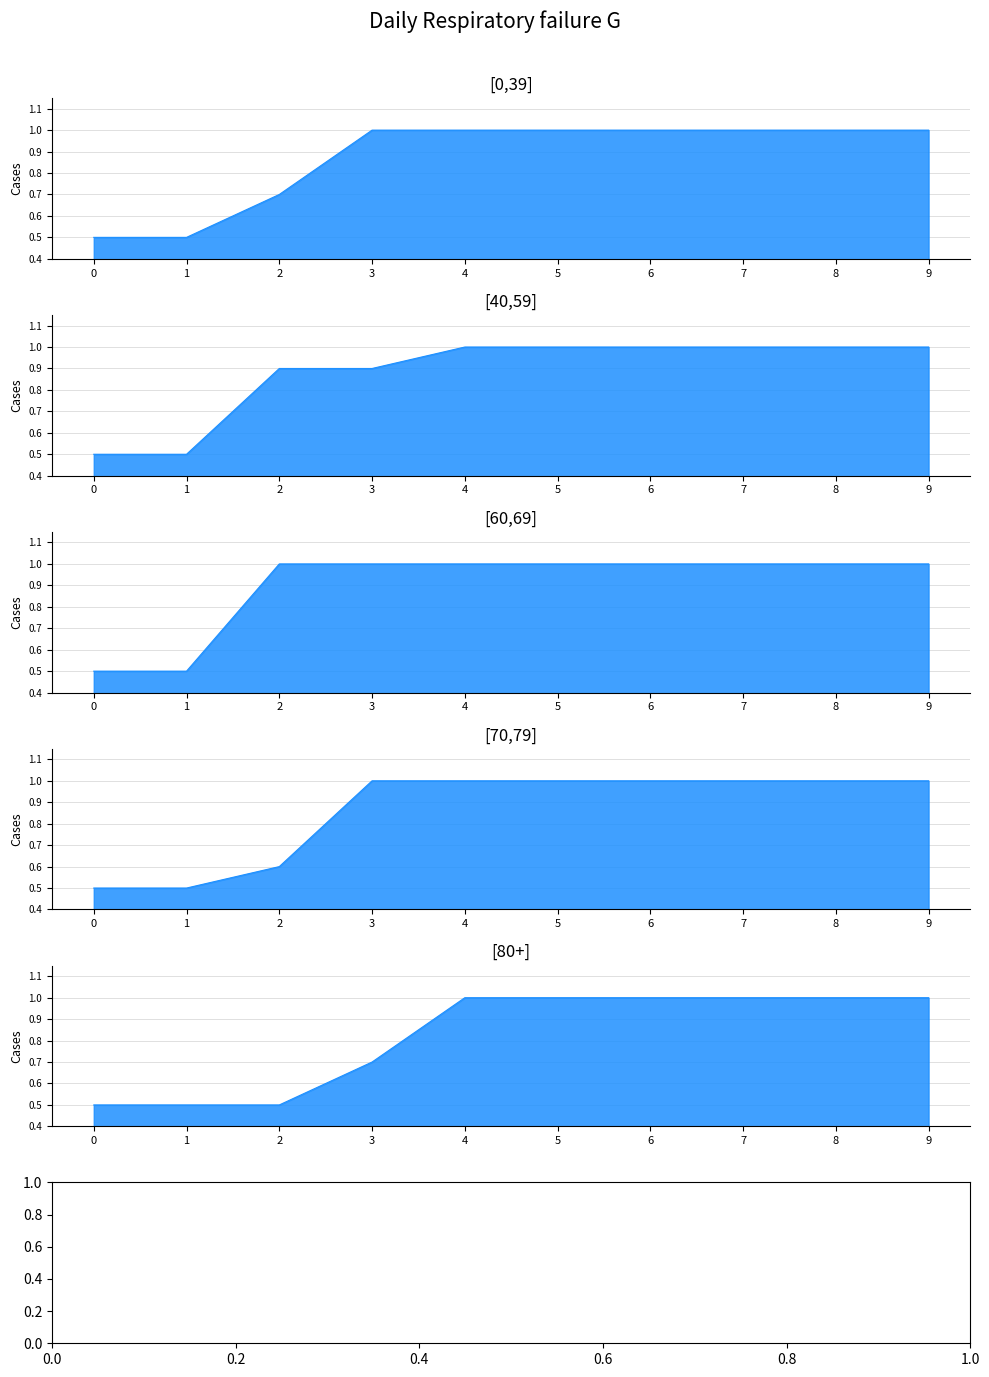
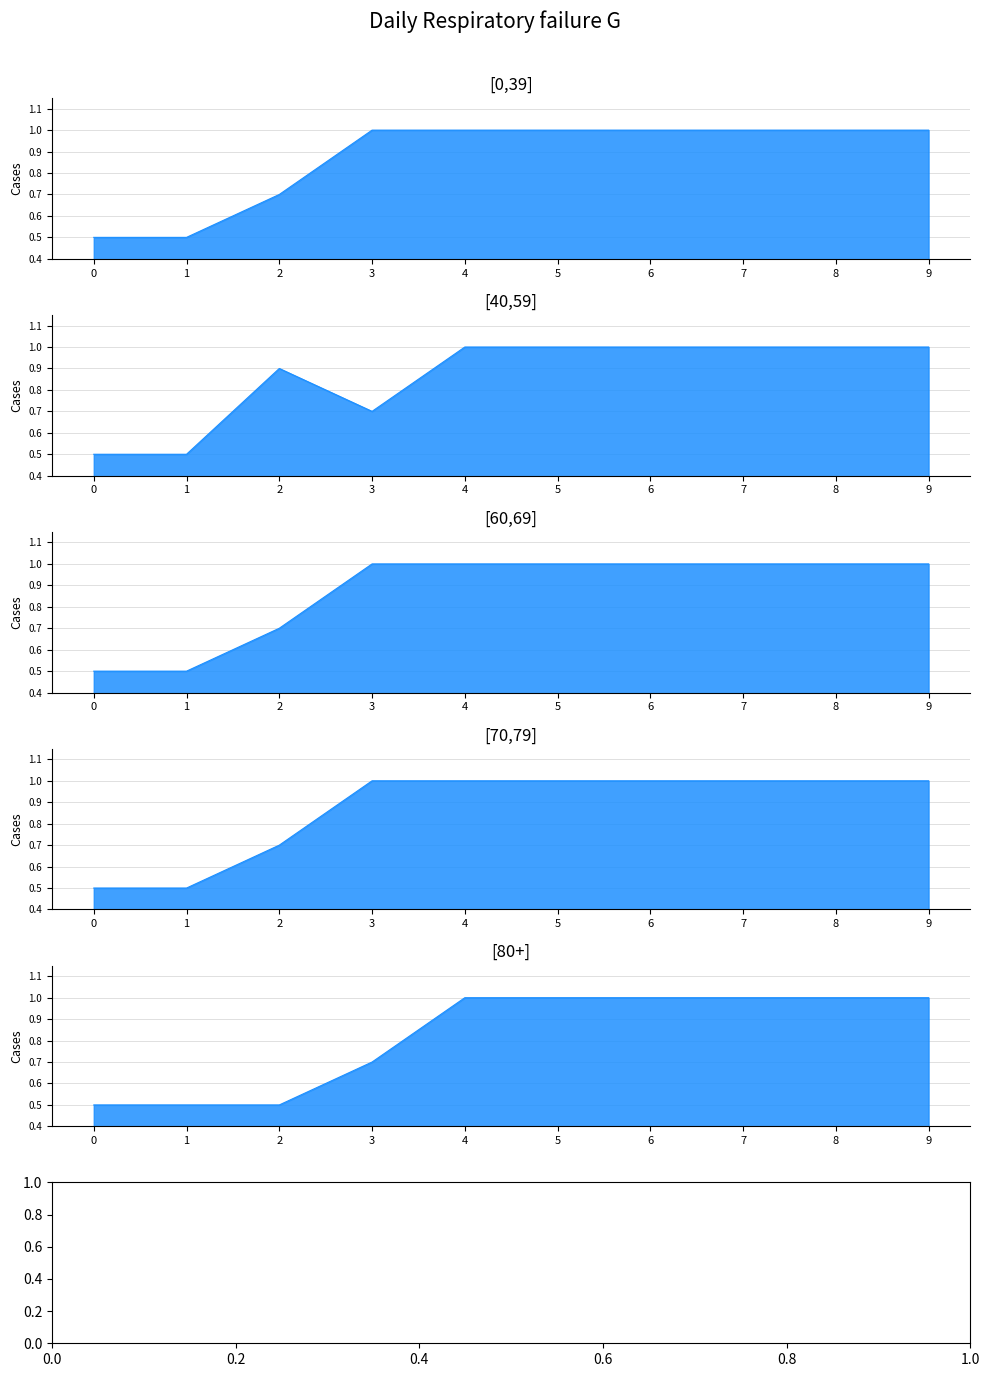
  {
    "[0,39]": {
      "0": 0.50,
      "1": 0.50,
      "2": 0.70,
      "3": 1.00,
      "4": 1.00,
      "5": 1.00,
      "6": 1.00,
      "7": 1.00,
      "8": 1.00,
      "9": 1.00
    },
    "[40,59]": {
      "0": 0.5,
      "1": 0.5,
      "2": 0.9,
-     "3": 0.9,
+     "3": 0.7,
      "4": 1.0,
      "5": 1.0,
      "6": 1.0,
      "7": 1.0,
      "8": 1.0,
      "9": 1.0
    },
    "[60,69]": {
      "0": 0.5,
      "1": 0.5,
-     "2": 1.0,
+     "2": 0.7,
      "3": 1.0,
      "4": 1.0,
      "5": 1.0,
      "6": 1.0,
      "7": 1.0,
      "8": 1.0,
      "9": 1.0
    },
    "[70,79]": {
      "0": 0.5,
      "1": 0.5,
-     "2": 0.6,
+     "2": 0.7,
      "3": 1.0,
      "4": 1.0,
      "5": 1.0,
      "6": 1.0,
      "7": 1.0,
      "8": 1.0,
      "9": 1.0
    },
    "[80+]": {
      "0": 0.50,
      "1": 0.50,
      "2": 0.50,
      "3": 0.70,
      "4": 1.00,
      "5": 1.00,
      "6": 1.00,
      "7": 1.00,
      "8": 1.00,
      "9": 1.00
    }
  }
